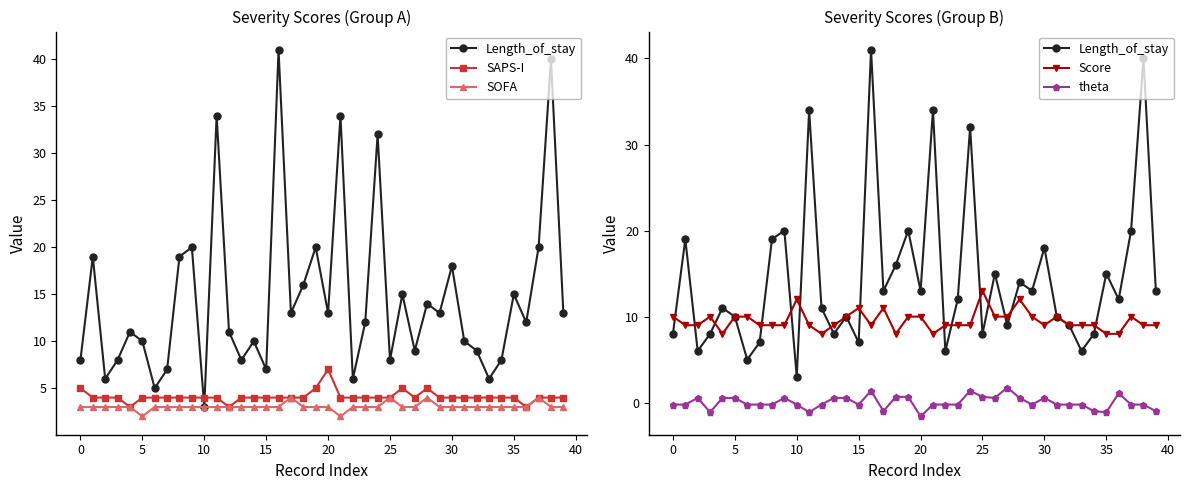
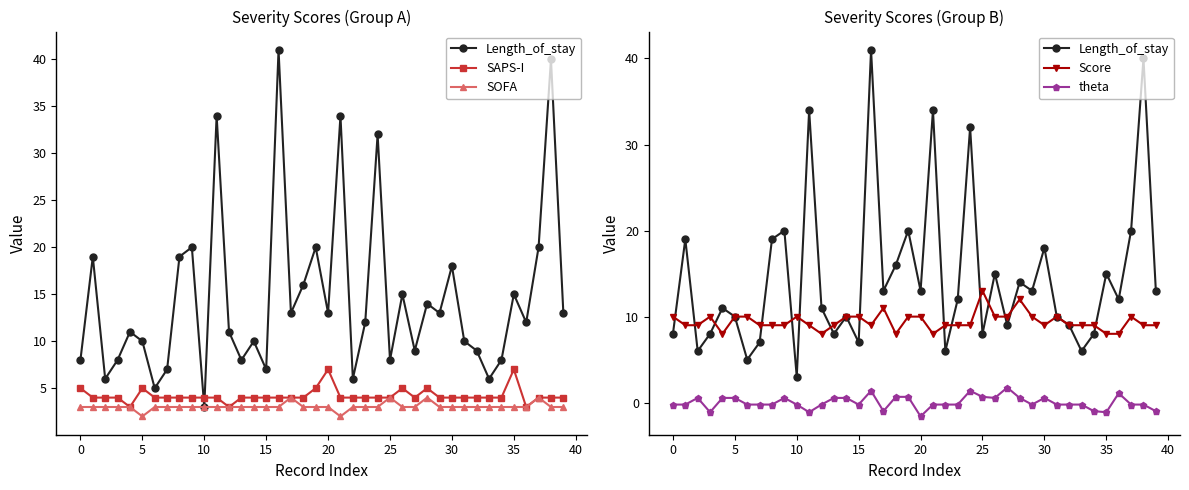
  {
    "Severity Scores (Group A)": {
      "Length_of_stay": {
        "0": 8,
        "5": 10,
        "15": 7,
        "20": 13,
        "25": 8,
        "30": 18,
        "35": 15
      },
      "SAPS-I": {
        "0": 5,
-       "5": 4,
+       "5": 5,
        "10": 4,
        "15": 4,
        "20": 7,
        "30": 4,
-       "35": 4
+       "35": 7
      },
      "SOFA": {
        "0": 3,
        "5": 2,
        "15": 3,
        "20": 3,
        "30": 3,
        "35": 3
      }
    },
    "Severity Scores (Group B)": {
      "Length_of_stay": {
        "0": 8,
        "10": 3,
        "15": 7,
        "20": 13,
        "25": 8,
        "30": 18,
        "35": 15
      },
      "Score": {
        "0": 10,
-       "10": 12,
-       "15": 11,
+       "10": 10,
+       "15": 10,
        "20": 10,
        "25": 13,
        "30": 9,
        "35": 8
      },
      "theta": {
        "0": 0,
        "5": 1,
        "10": 0,
        "15": 0,
        "20": -2,
        "25": 1,
        "30": 1,
        "35": -1
      }
    }
  }
